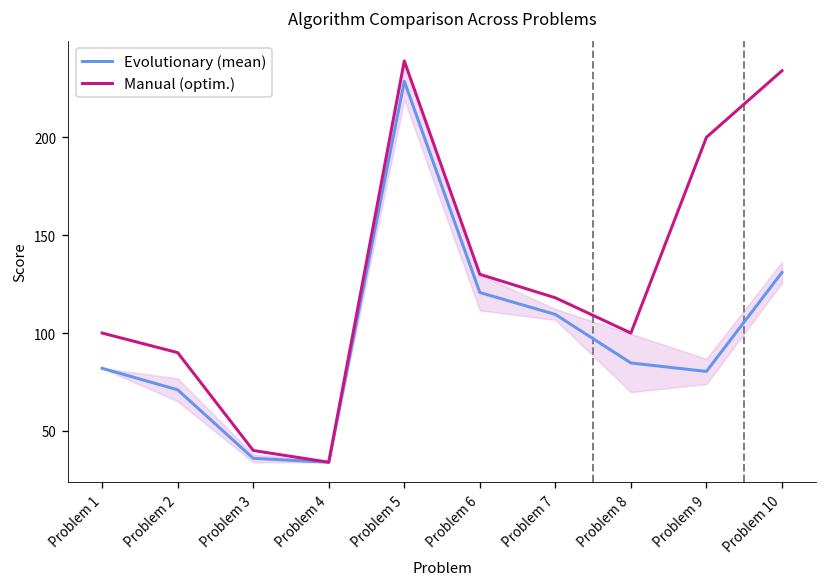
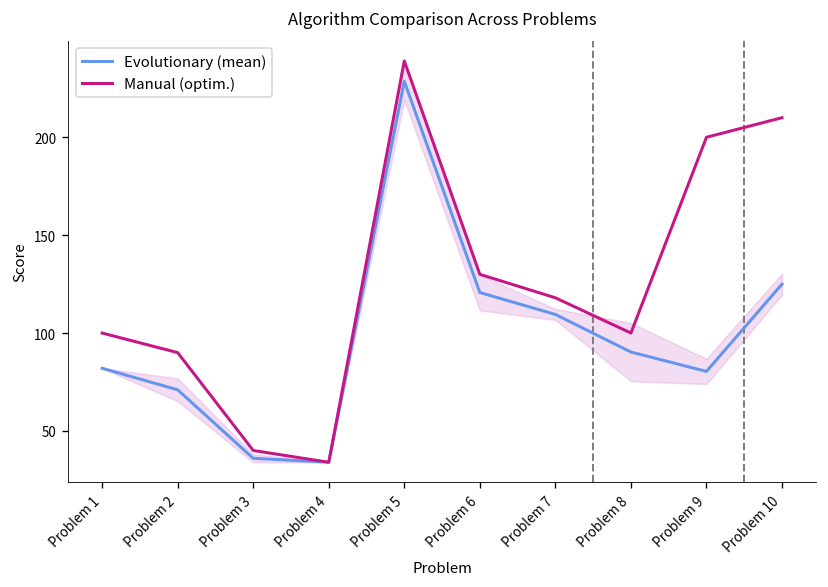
  {
    "Evolutionary (mean)": {
      "Problem 2": 71,
      "Problem 3": 36,
      "Problem 5": 229,
      "Problem 6": 121,
      "Problem 7": 110,
-     "Problem 8": 85,
+     "Problem 8": 90,
      "Problem 9": 80,
-     "Problem 10": 131
+     "Problem 10": 125
    },
    "Manual (optim.)": {
      "Problem 1": 100,
      "Problem 2": 90,
      "Problem 3": 40,
      "Problem 7": 118,
      "Problem 9": 200,
-     "Problem 10": 234
+     "Problem 10": 210
    }
  }
